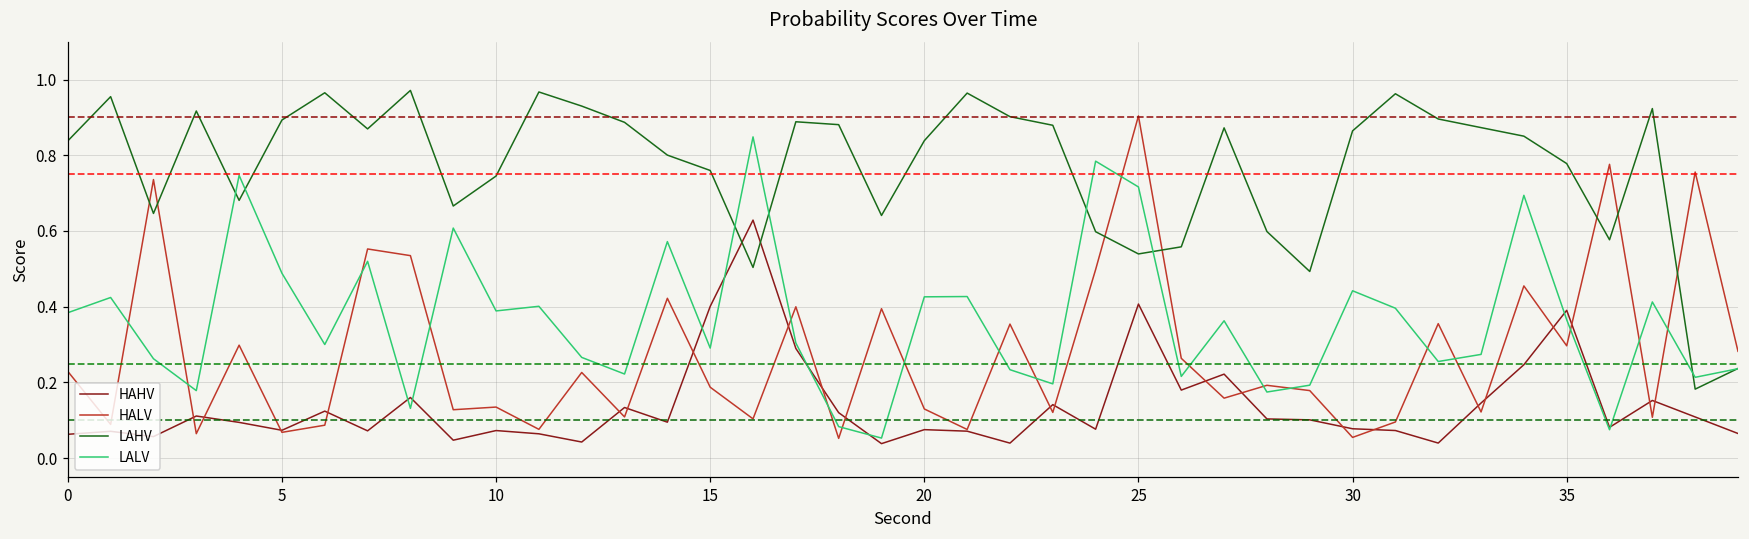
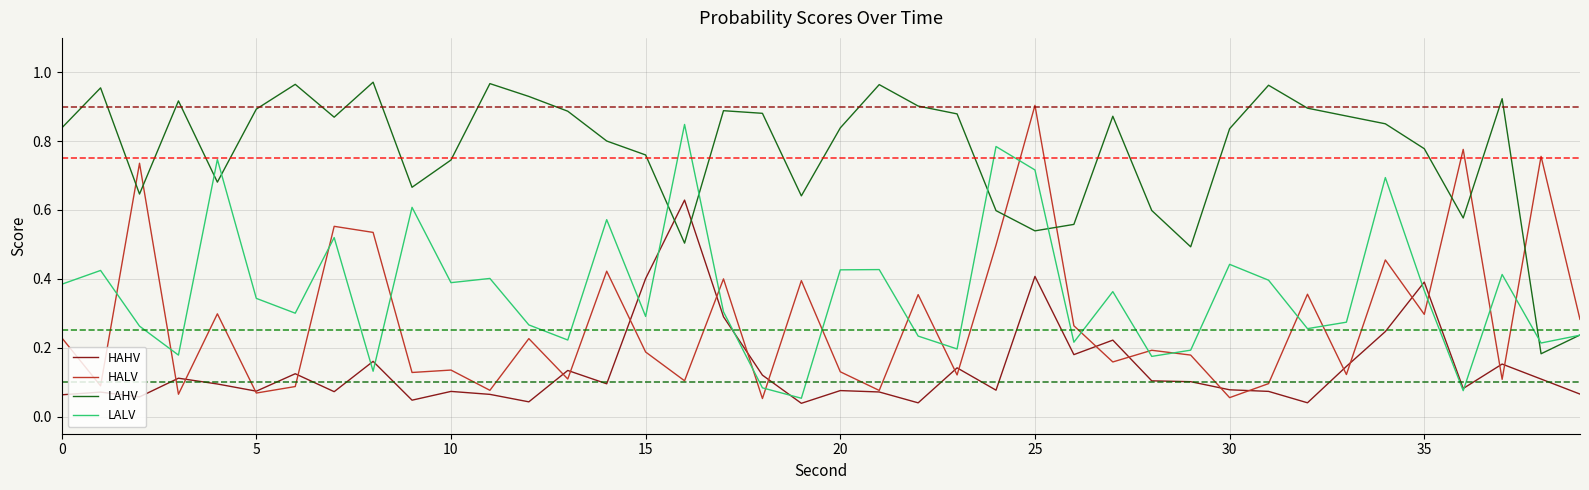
  {
    "HAHV": {
      "0": 0.06,
      "10": 0.07,
      "15": 0.40,
      "20": 0.08,
      "25": 0.41,
      "30": 0.08,
      "35": 0.39
    },
    "HALV": {
      "0": 0.23,
      "10": 0.13,
      "15": 0.19,
      "20": 0.13,
      "25": 0.90,
      "30": 0.05,
      "35": 0.30
    },
    "LAHV": {
      "0": 0.84,
      "5": 0.89,
      "10": 0.75,
      "15": 0.76,
      "20": 0.84,
      "25": 0.54,
-     "30": 0.86,
+     "30": 0.84,
      "35": 0.78
    },
    "LALV": {
      "0": 0.38,
-     "5": 0.49,
+     "5": 0.34,
      "10": 0.39,
      "15": 0.29,
      "20": 0.43,
      "25": 0.72,
      "30": 0.44,
      "35": 0.37
    }
  }
